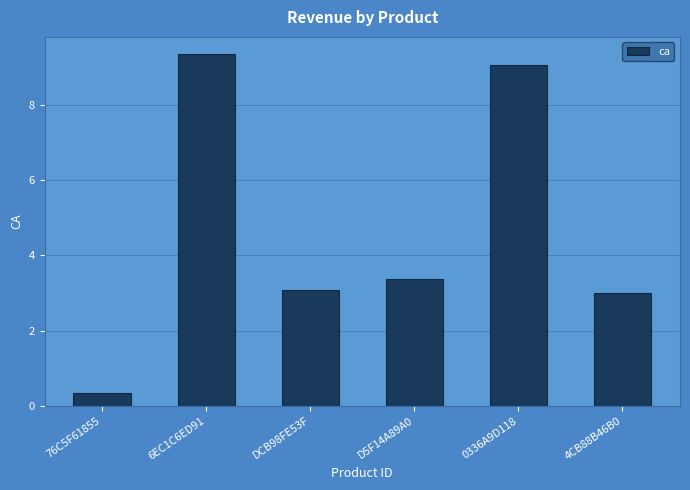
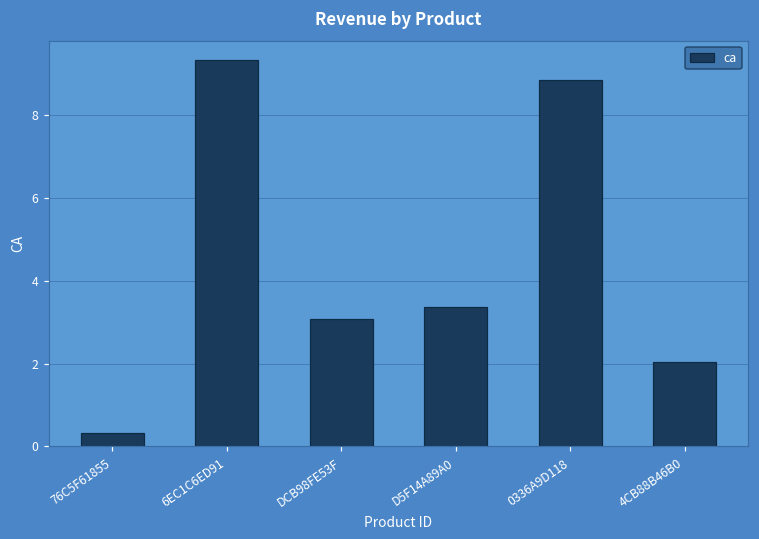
  {
    "76C5F61855": 0.3,
    "6EC1C6ED91": 9.3,
    "DCB98FE53F": 3.1,
    "D5F14A89A0": 3.4,
-   "0336A9D118": 9.1,
-   "4CB88B46B0": 3.0
+   "0336A9D118": 8.9,
+   "4CB88B46B0": 2.0
  }
